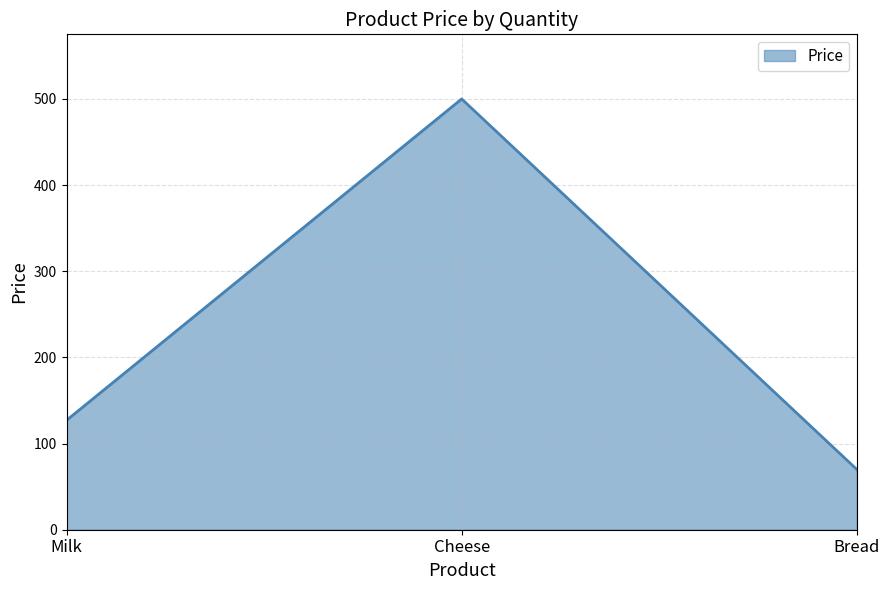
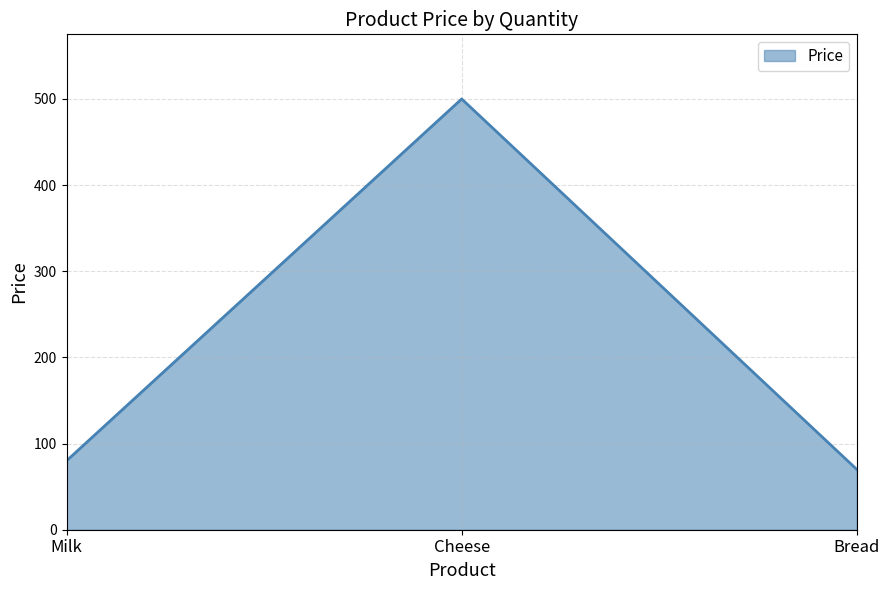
  {
-   "Milk": 130,
+   "Milk": 80,
    "Cheese": 500,
    "Bread": 70
  }
